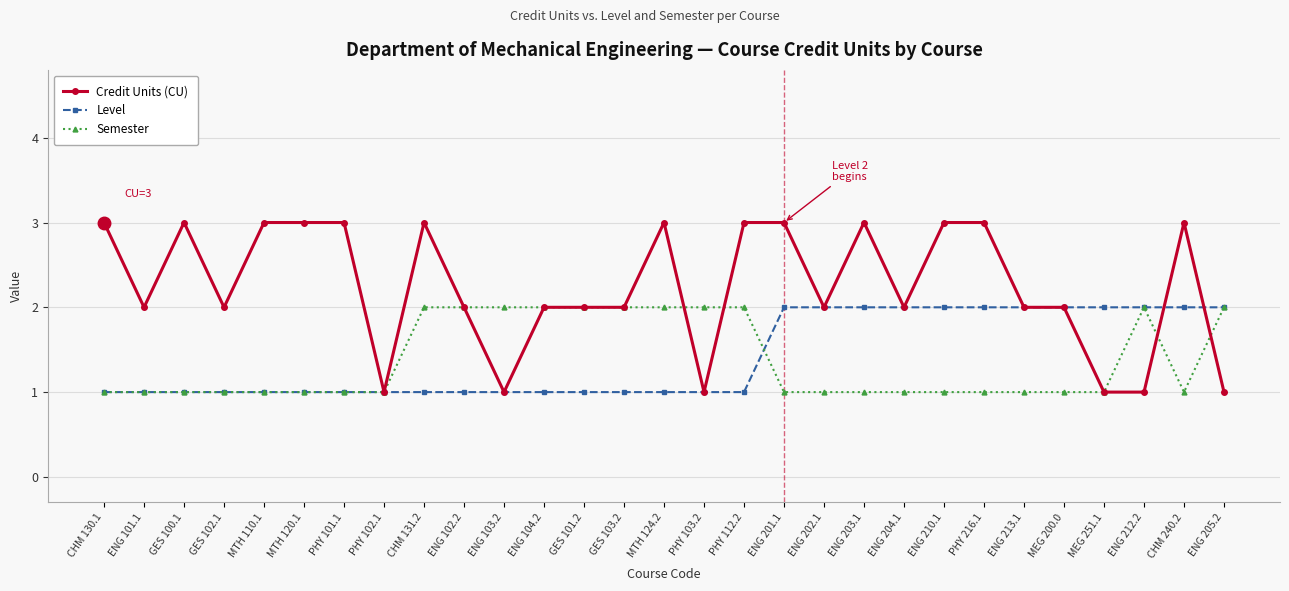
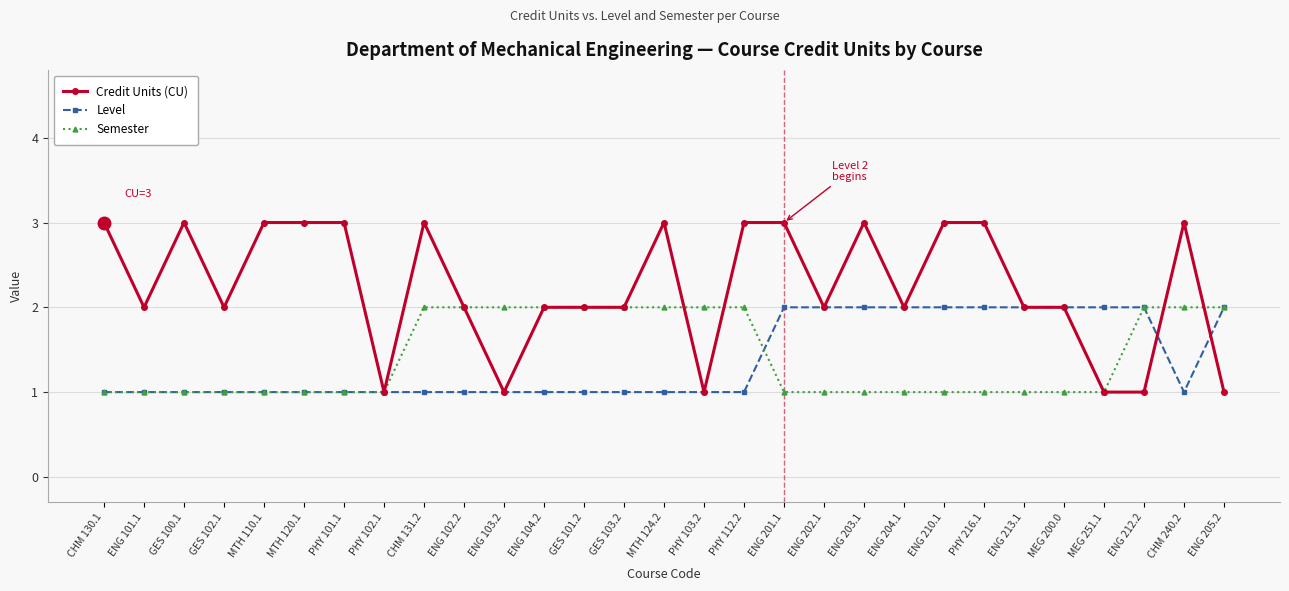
  {
    "Level": {
      "CHM 131.2": 1,
      "ENG 102.2": 1,
      "ENG 104.2": 1,
      "GES 101.2": 1,
      "GES 103.2": 1,
      "MTH 124.2": 1,
      "PHY 112.2": 1,
      "ENG 201.1": 2,
      "ENG 203.1": 2,
      "ENG 210.1": 2,
      "PHY 216.1": 2,
      "MEG 251.1": 2,
-     "CHM 240.2": 2
+     "CHM 240.2": 1
    },
    "Semester": {
      "CHM 131.2": 2,
      "ENG 103.2": 2,
      "MTH 124.2": 2,
      "PHY 103.2": 2,
      "PHY 112.2": 2,
      "ENG 201.1": 1,
      "ENG 202.1": 1,
      "ENG 203.1": 1,
      "ENG 204.1": 1,
      "ENG 210.1": 1,
      "PHY 216.1": 1,
      "ENG 213.1": 1,
      "MEG 200.0": 1,
-     "CHM 240.2": 1
+     "CHM 240.2": 2
    }
  }
